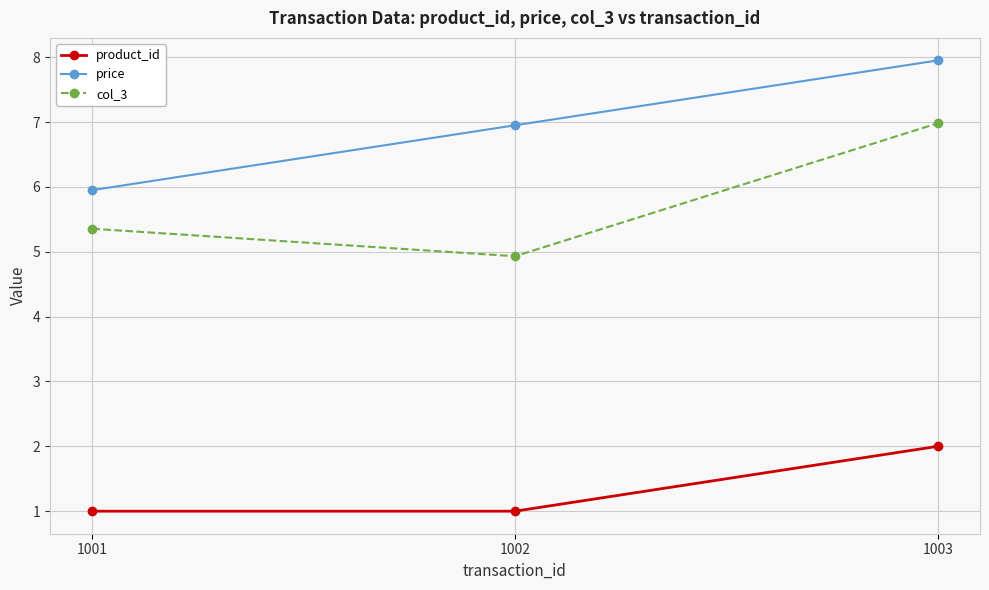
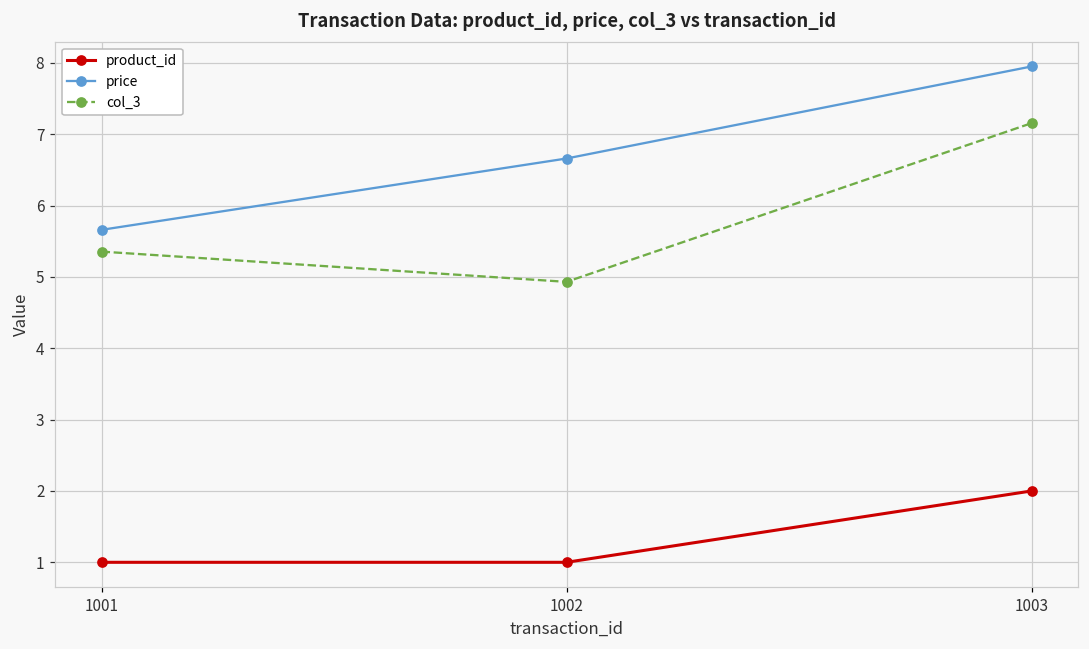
  {
    "product_id": {
      "1001": 1.0,
      "1002": 1.0,
      "1003": 2.0
    },
    "price": {
-     "1001": 6.0,
-     "1002": 7.0,
+     "1001": 5.7,
+     "1002": 6.7,
      "1003": 8.0
    },
    "col_3": {
      "1001": 5.4,
      "1002": 4.9,
-     "1003": 7.0
+     "1003": 7.2
    }
  }
